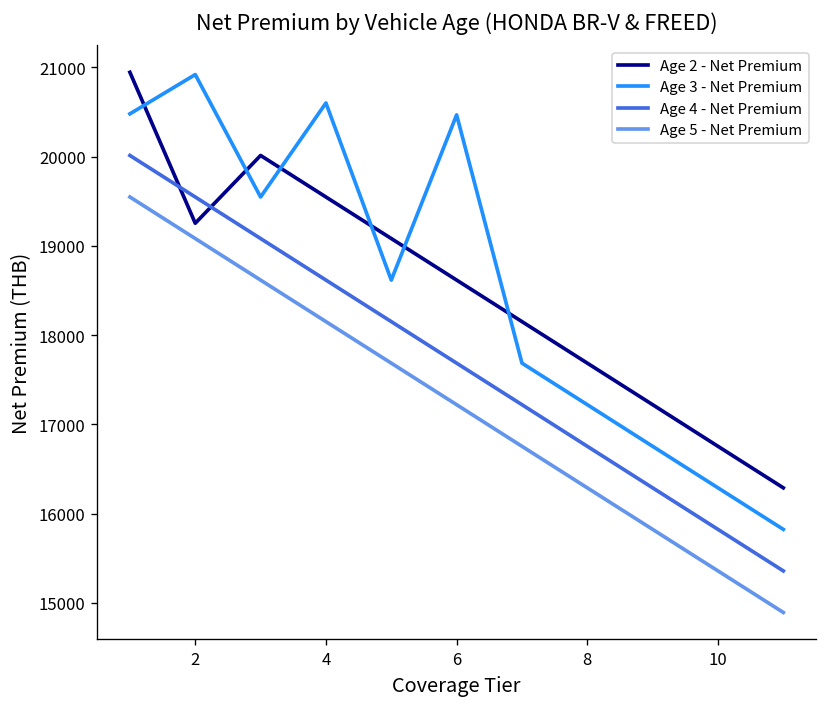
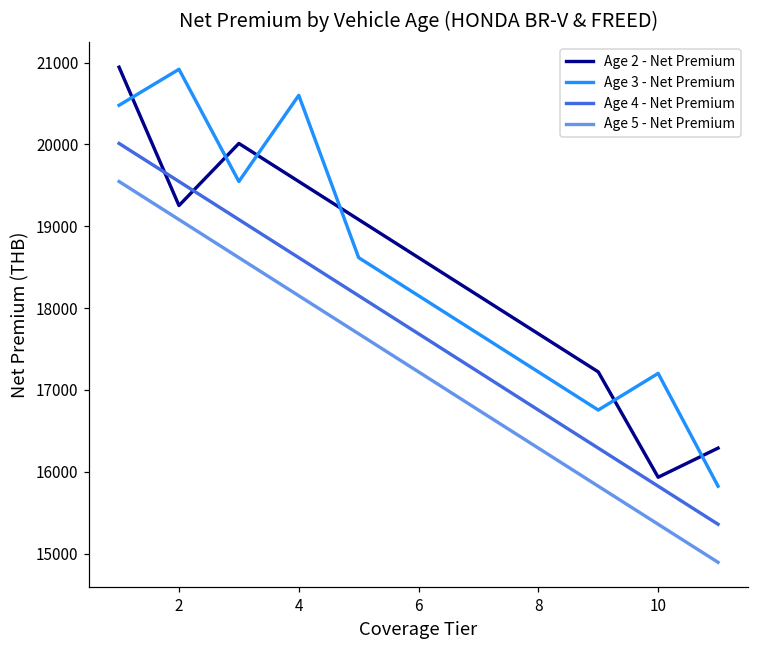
  {
    "Age 2 - Net Premium": {
      "2": 19300,
      "4": 19500,
      "6": 18600,
      "8": 17700,
-     "10": 16800
+     "10": 15900
    },
    "Age 3 - Net Premium": {
      "2": 20900,
      "4": 20600,
-     "6": 20500,
+     "6": 18200,
      "8": 17200,
-     "10": 16300
+     "10": 17200
    }
  }
